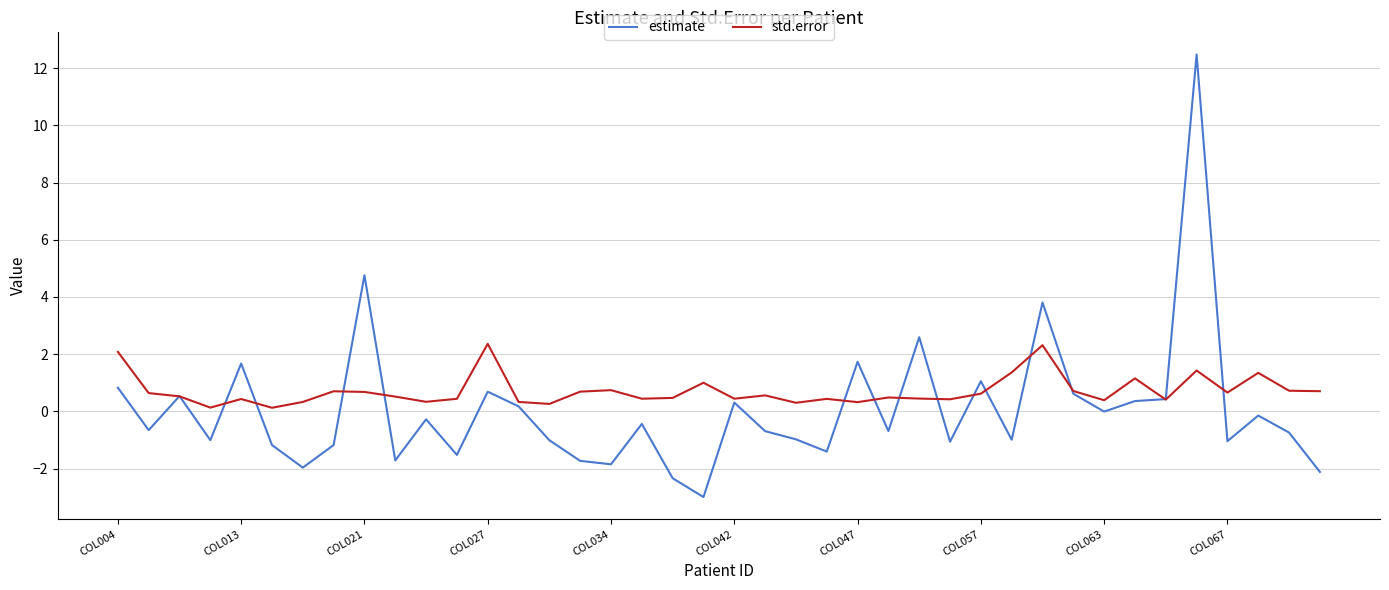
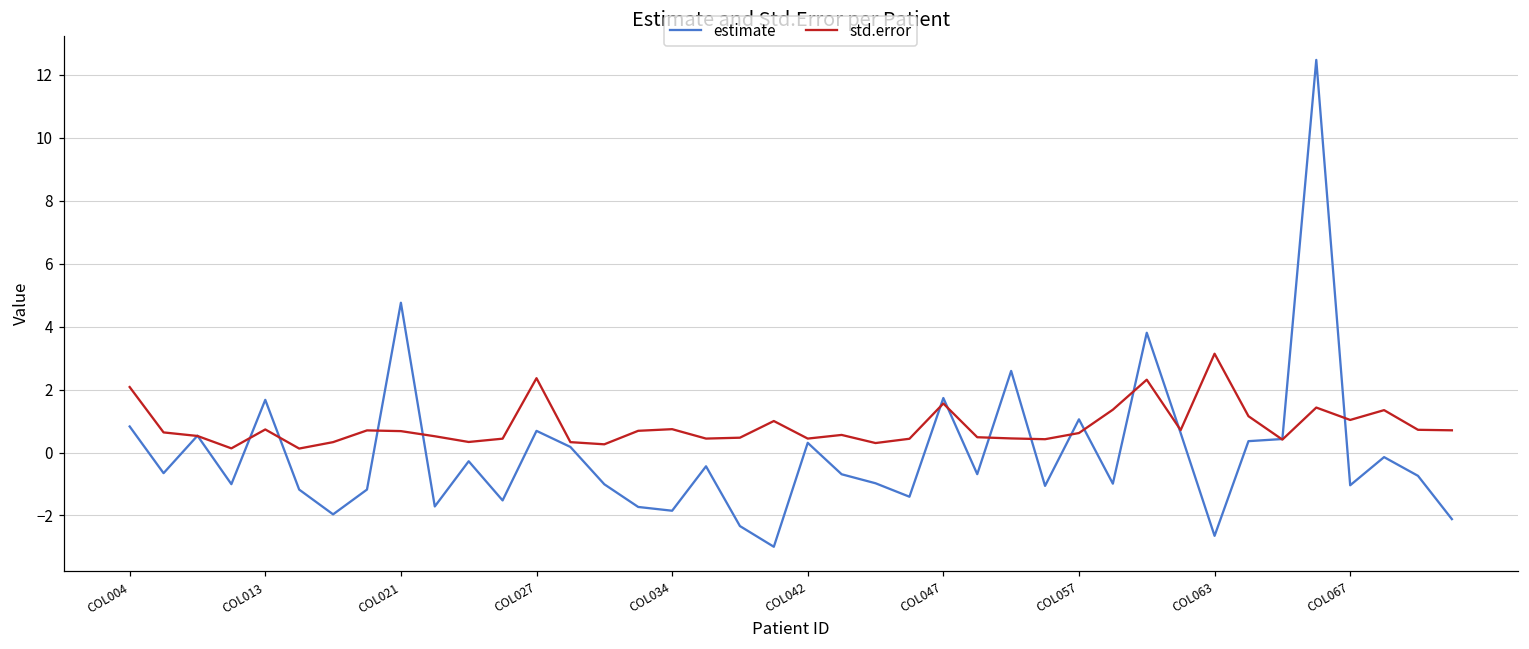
  {
    "estimate": {
      "COL004": 0.8,
      "COL013": 1.7,
      "COL021": 4.8,
      "COL027": 0.7,
      "COL034": -1.9,
      "COL042": 0.3,
      "COL047": 1.7,
      "COL057": 1.1,
-     "COL063": 0.0,
+     "COL063": -2.6,
      "COL067": -1.0
    },
    "std.error": {
      "COL004": 2.1,
-     "COL013": 0.4,
+     "COL013": 0.7,
      "COL021": 0.7,
      "COL027": 2.4,
      "COL034": 0.7,
      "COL042": 0.4,
-     "COL047": 0.3,
+     "COL047": 1.6,
      "COL057": 0.6,
-     "COL063": 0.4,
-     "COL067": 0.7
+     "COL063": 3.1,
+     "COL067": 1.0
    }
  }
